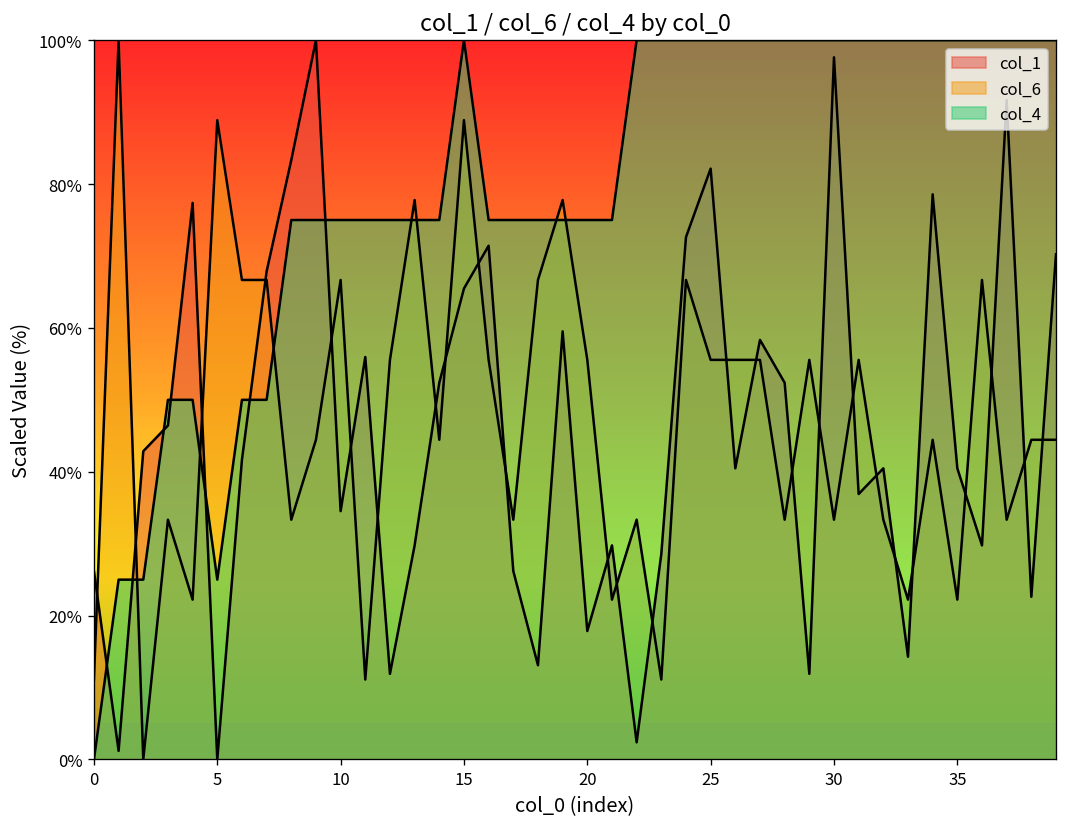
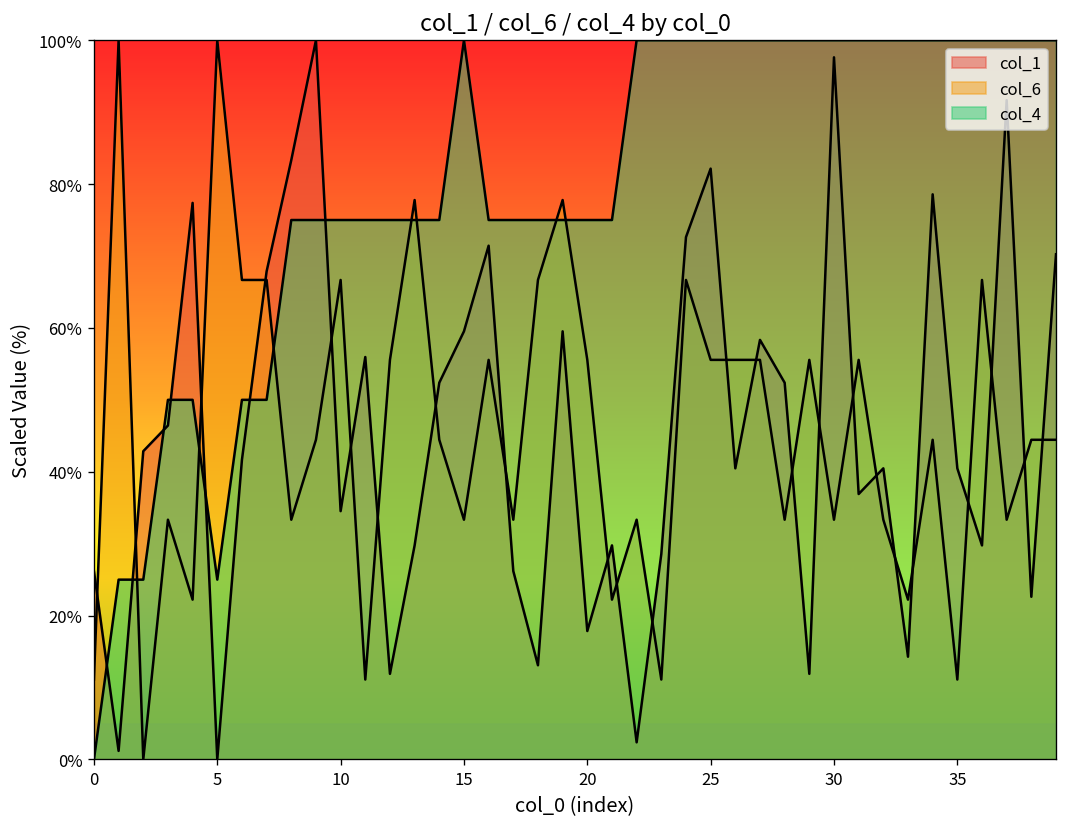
  {
    "col_1": {
      "0": "26%",
      "10": "35%",
-     "15": "65%",
+     "15": "60%",
      "20": "18%",
      "25": "82%",
      "30": "98%",
      "35": "40%"
    },
    "col_6": {
      "0": "11%",
-     "5": "89%",
+     "5": "100%",
      "10": "67%",
-     "15": "89%",
+     "15": "33%",
      "20": "56%",
      "25": "56%",
      "30": "33%",
-     "35": "22%"
+     "35": "11%"
    },
    "col_4": {
      "5": "25%",
      "10": "75%",
      "15": "100%",
      "20": "75%",
      "25": "100%",
      "30": "100%",
      "35": "100%"
    }
  }
